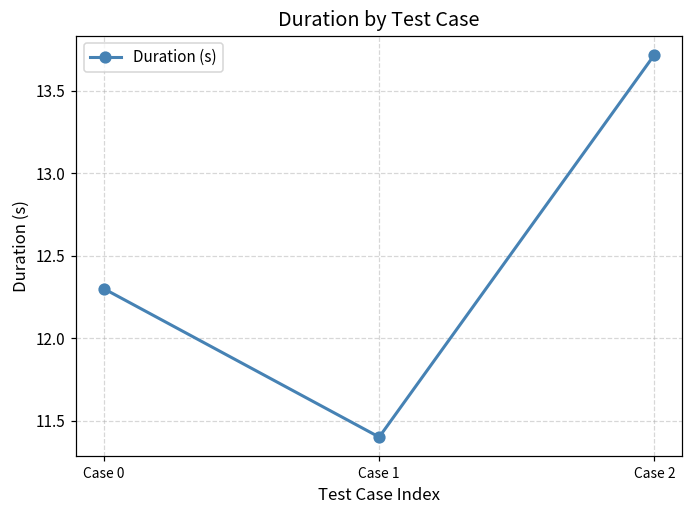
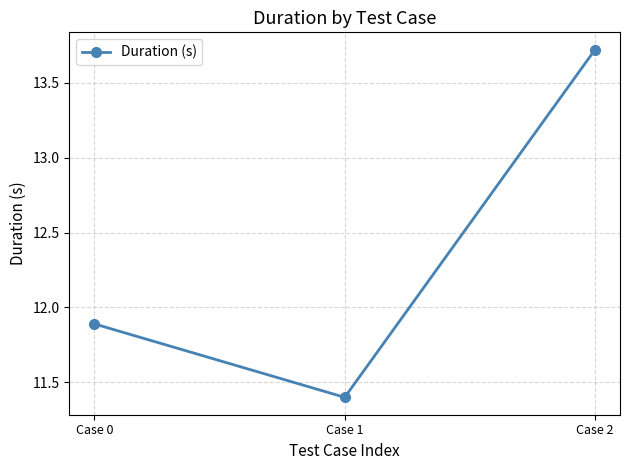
  {
-   "Case 0": 12.30,
+   "Case 0": 11.89,
    "Case 1": 11.40,
    "Case 2": 13.72
  }
